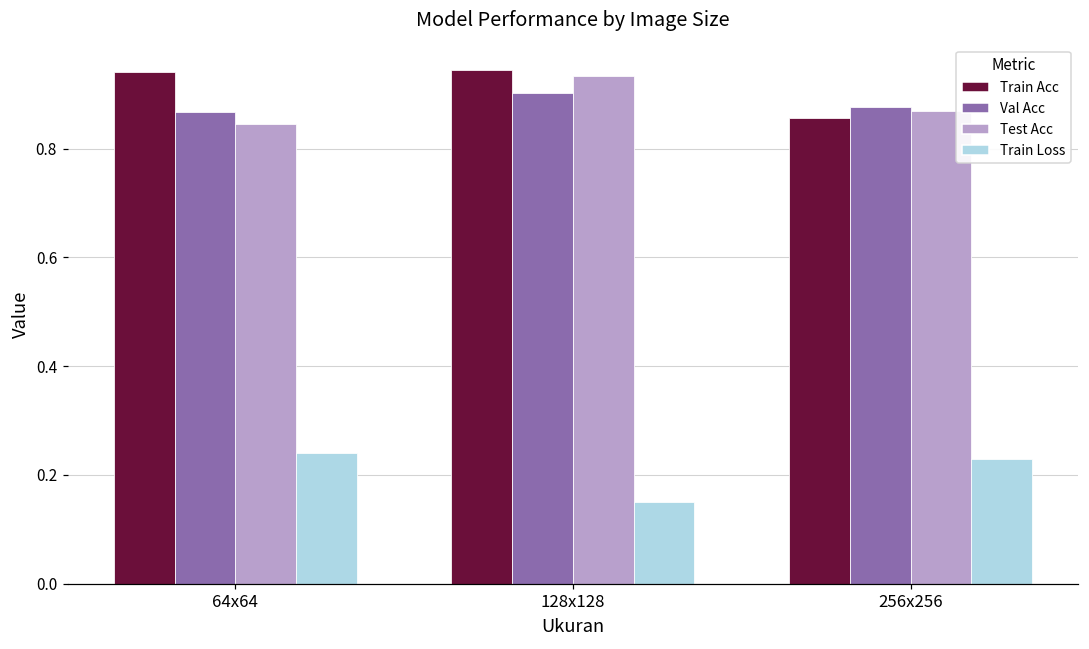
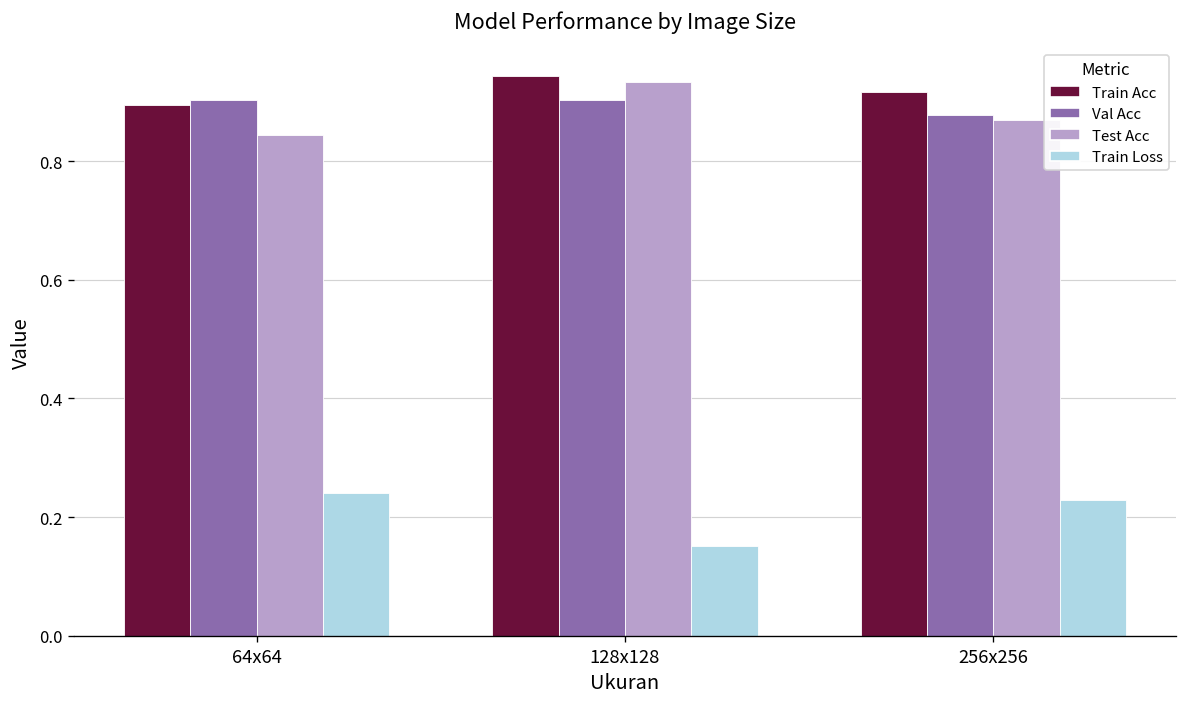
  {
    "Train Acc": {
-     "64x64": 0.94,
+     "64x64": 0.89,
      "128x128": 0.94,
-     "256x256": 0.86
+     "256x256": 0.92
    },
    "Val Acc": {
-     "64x64": 0.87,
+     "64x64": 0.90,
      "128x128": 0.90,
      "256x256": 0.88
    },
    "Test Acc": {
      "64x64": 0.84,
      "128x128": 0.93,
      "256x256": 0.87
    },
    "Train Loss": {
      "64x64": 0.24,
      "128x128": 0.15,
      "256x256": 0.23
    }
  }
